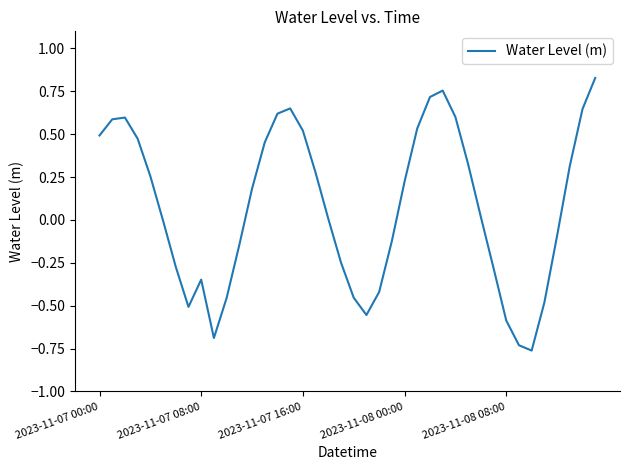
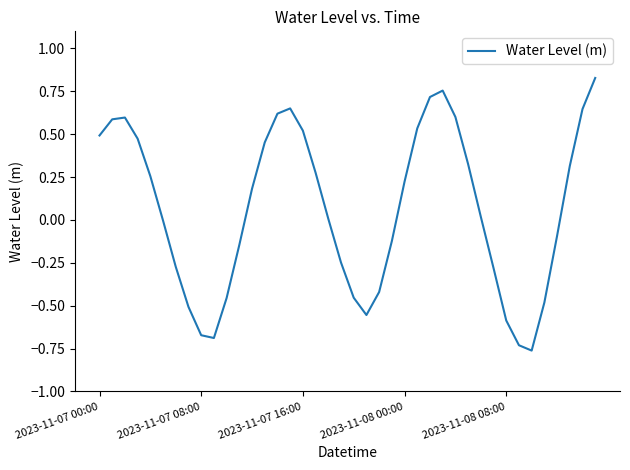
  {
    "2023-11-07 00:00": 0.49,
-   "2023-11-07 08:00": -0.35,
+   "2023-11-07 08:00": -0.67,
    "2023-11-07 16:00": 0.52,
    "2023-11-08 00:00": 0.22,
    "2023-11-08 08:00": -0.59
  }
